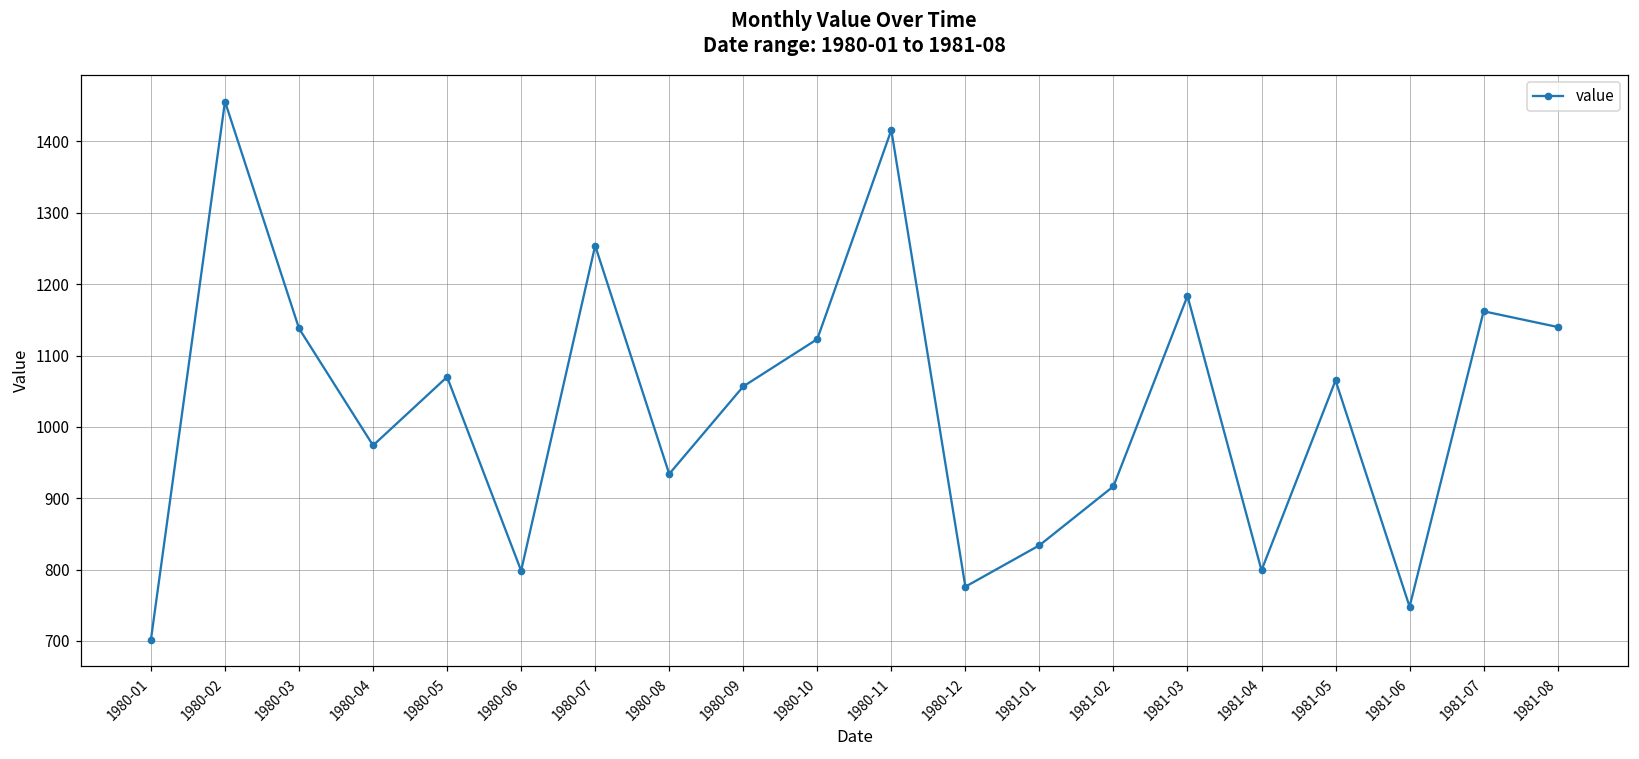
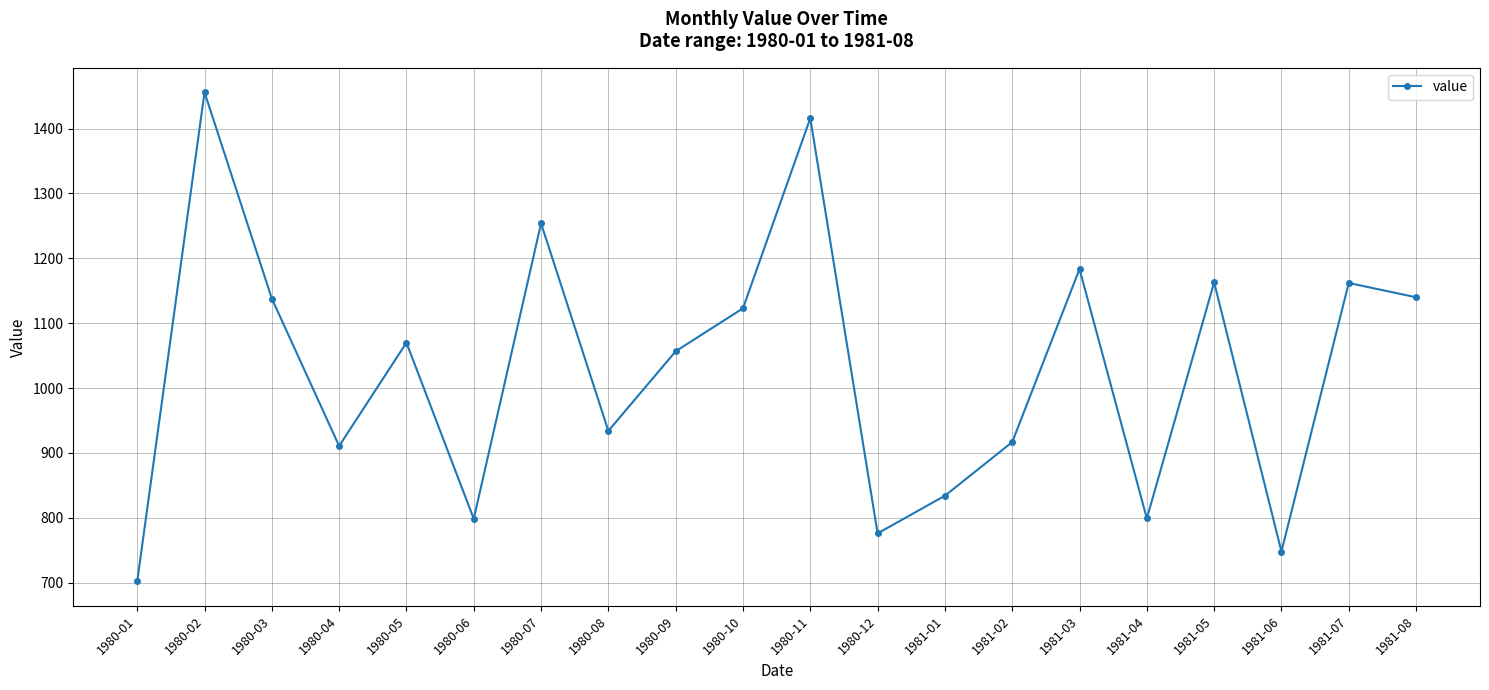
  {
    "1980-01": 700,
    "1980-02": 1460,
    "1980-03": 1140,
-   "1980-04": 970,
+   "1980-04": 910,
    "1980-05": 1070,
    "1980-06": 800,
    "1980-07": 1250,
    "1980-08": 930,
    "1980-09": 1060,
    "1980-10": 1120,
    "1980-11": 1420,
    "1980-12": 780,
    "1981-01": 830,
    "1981-02": 920,
    "1981-03": 1180,
    "1981-04": 800,
-   "1981-05": 1070,
+   "1981-05": 1160,
    "1981-06": 750,
    "1981-07": 1160,
    "1981-08": 1140
  }
